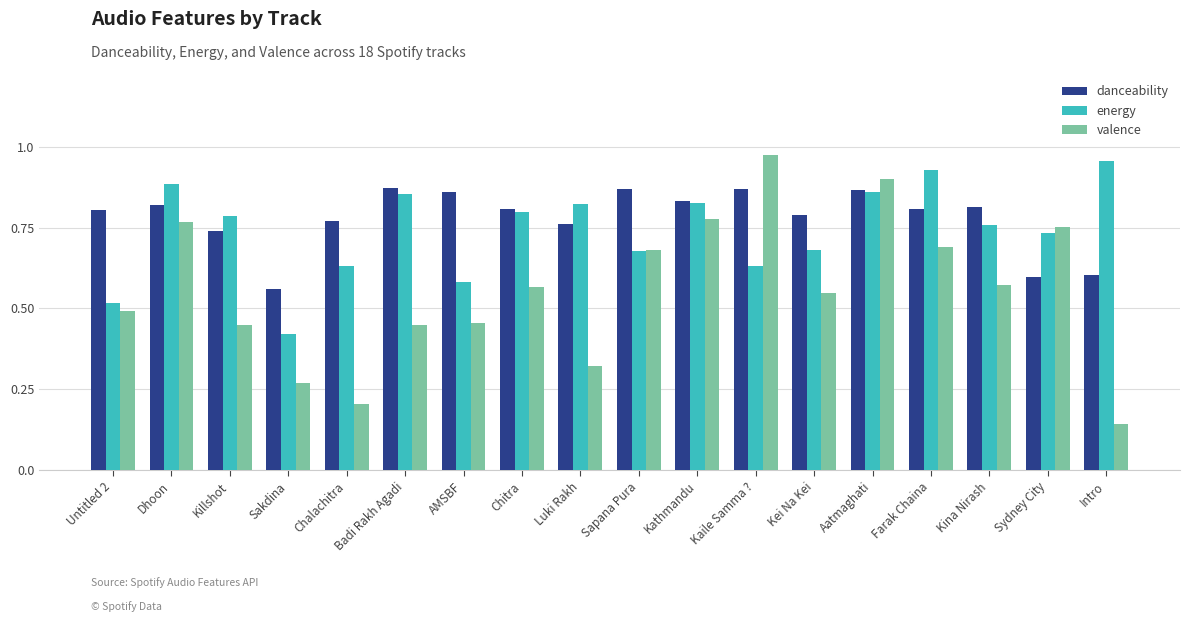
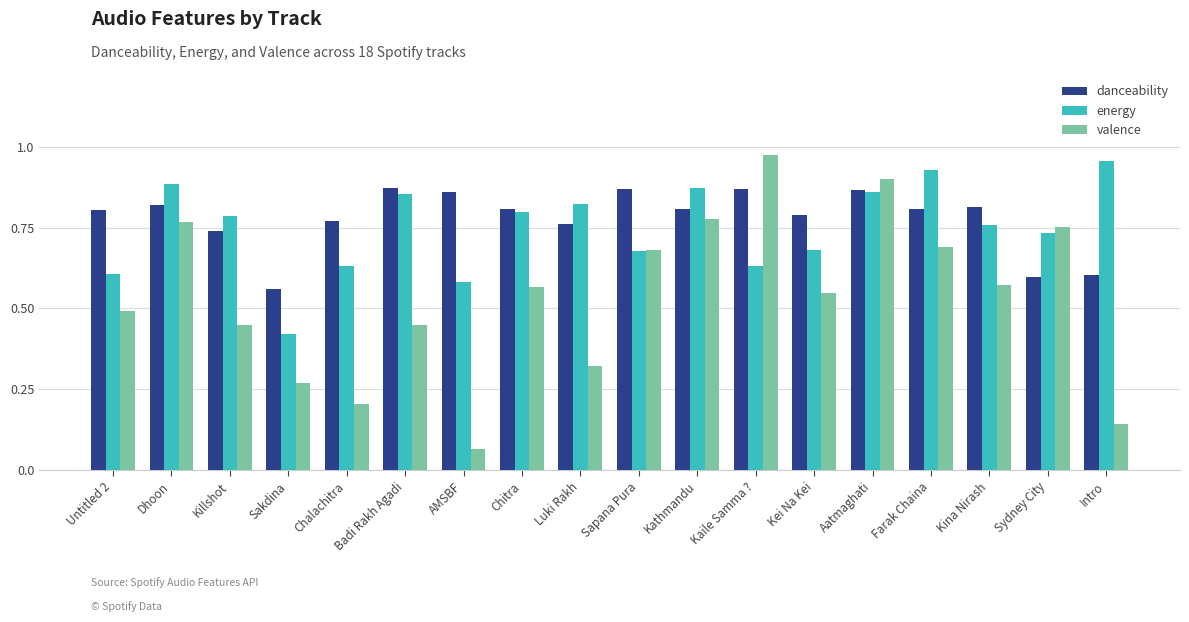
  {
    "danceability": {
      "Untitled 2": 0.80,
      "Dhoon": 0.82,
      "Killshot": 0.74,
      "Sakdina": 0.56,
      "Chalachitra": 0.77,
      "Badi Rakh Agadi": 0.87,
      "AMSBF": 0.86,
      "Chitra": 0.81,
      "Luki Rakh": 0.76,
      "Sapana Pura": 0.87,
-     "Kathmandu": 0.83,
+     "Kathmandu": 0.81,
      "Kaile Samma ?": 0.87,
      "Kei Na Kei": 0.79,
      "Aatmaghati": 0.87,
      "Farak Chaina": 0.81,
      "Kina Nirash": 0.81,
      "Sydney City": 0.60,
      "Intro": 0.60
    },
    "energy": {
-     "Untitled 2": 0.52,
+     "Untitled 2": 0.61,
      "Dhoon": 0.89,
      "Killshot": 0.79,
      "Sakdina": 0.42,
      "Chalachitra": 0.63,
      "Badi Rakh Agadi": 0.86,
      "AMSBF": 0.58,
      "Chitra": 0.80,
      "Luki Rakh": 0.82,
      "Sapana Pura": 0.68,
-     "Kathmandu": 0.83,
+     "Kathmandu": 0.87,
      "Kaile Samma ?": 0.63,
      "Kei Na Kei": 0.68,
      "Aatmaghati": 0.86,
      "Farak Chaina": 0.93,
      "Kina Nirash": 0.76,
      "Sydney City": 0.73,
      "Intro": 0.96
    },
    "valence": {
      "Untitled 2": 0.49,
      "Dhoon": 0.77,
      "Killshot": 0.45,
      "Sakdina": 0.27,
      "Chalachitra": 0.21,
      "Badi Rakh Agadi": 0.45,
-     "AMSBF": 0.45,
+     "AMSBF": 0.07,
      "Chitra": 0.57,
      "Luki Rakh": 0.32,
      "Sapana Pura": 0.68,
      "Kathmandu": 0.78,
      "Kaile Samma ?": 0.97,
      "Kei Na Kei": 0.55,
      "Aatmaghati": 0.90,
      "Farak Chaina": 0.69,
      "Kina Nirash": 0.57,
      "Sydney City": 0.75,
      "Intro": 0.14
    }
  }
